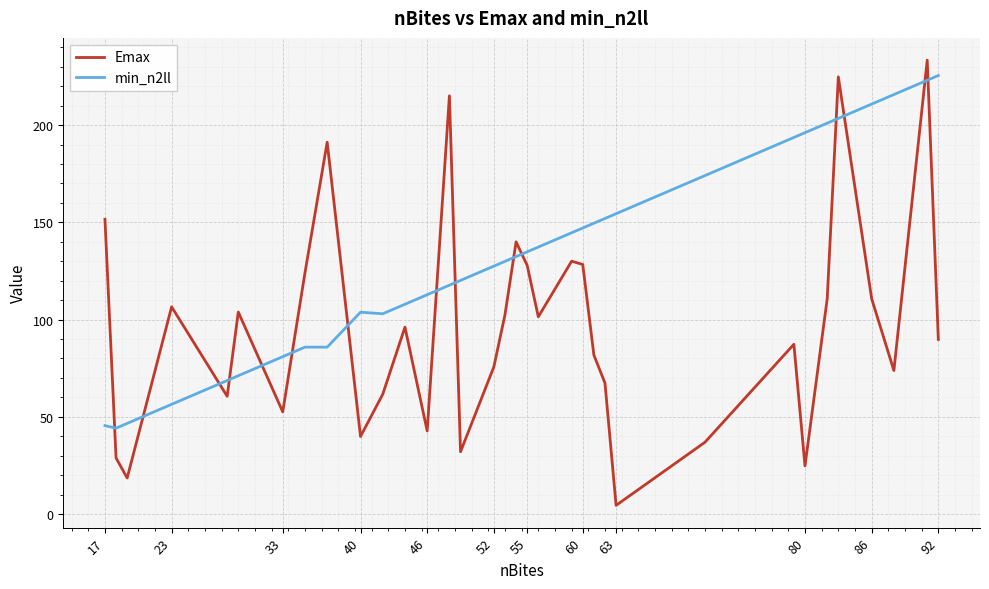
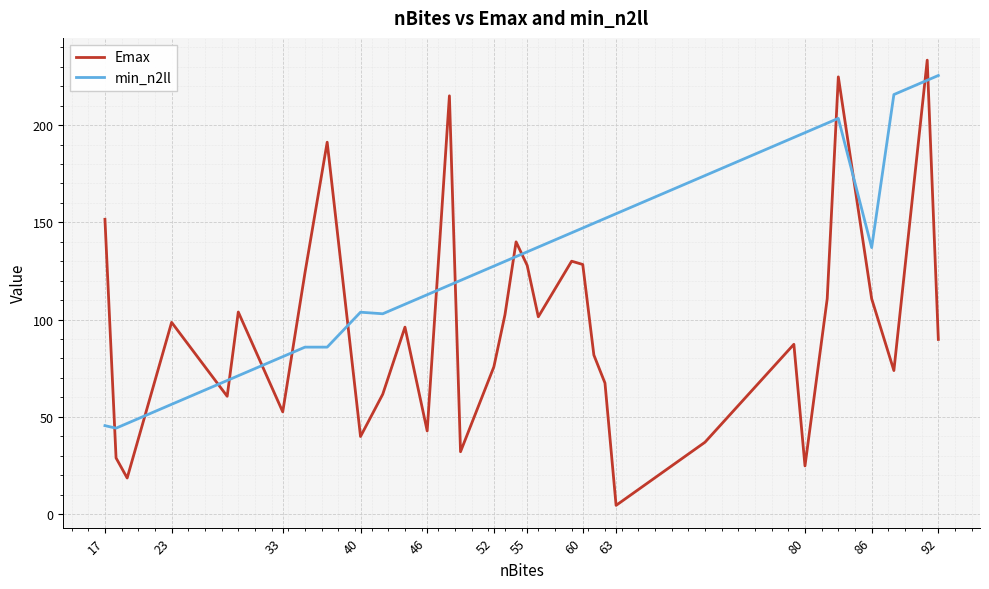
  {
    "Emax": {
      "17": 152,
-     "23": 107,
+     "23": 99,
      "33": 53,
      "40": 40,
      "46": 43,
      "52": 76,
      "55": 128,
      "60": 128,
      "63": 4,
      "80": 25,
      "86": 111,
      "92": 90
    },
    "min_n2ll": {
      "17": 45,
      "23": 56,
      "33": 81,
      "40": 104,
      "46": 113,
      "52": 127,
      "55": 135,
      "60": 147,
      "63": 154,
      "80": 196,
-     "86": 211,
+     "86": 137,
      "92": 226
    }
  }
